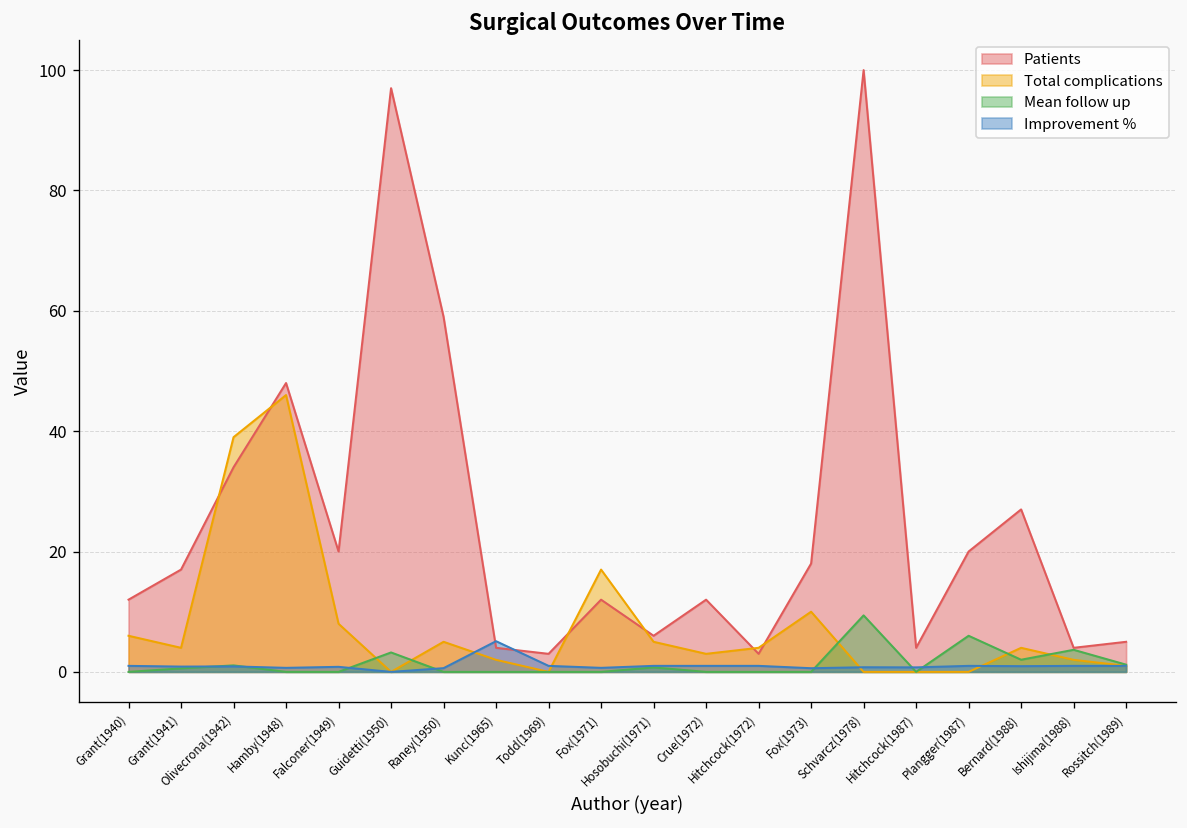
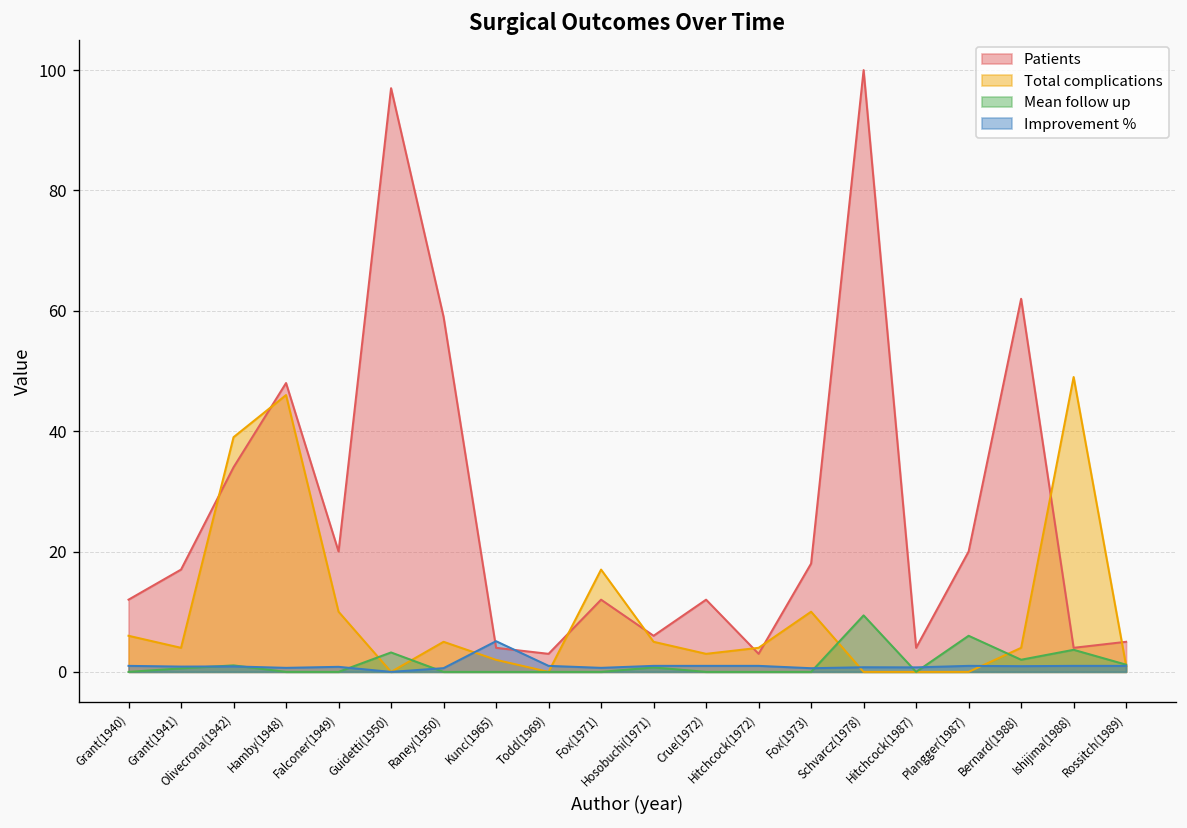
  {
    "Patients": {
      "Grant(1940)": 12,
      "Grant(1941)": 17,
      "Olivecrona(1942)": 34,
      "Hamby(1948)": 48,
      "Falconer(1949)": 20,
      "Guidetti(1950)": 97,
      "Raney(1950)": 59,
      "Kunc(1965)": 4,
      "Todd(1969)": 3,
      "Fox(1971)": 12,
      "Hosobuchi(1971)": 6,
      "Crue(1972)": 12,
      "Hitchcock(1972)": 3,
      "Fox(1973)": 18,
      "Schvarcz(1978)": 100,
      "Hitchcock(1987)": 4,
      "Plangger(1987)": 20,
-     "Bernard(1988)": 27,
+     "Bernard(1988)": 62,
      "Rossitch(1989)": 5
    },
    "Total complications": {
      "Grant(1940)": 6,
      "Grant(1941)": 4,
      "Olivecrona(1942)": 39,
      "Hamby(1948)": 46,
-     "Falconer(1949)": 8,
+     "Falconer(1949)": 10,
      "Raney(1950)": 5,
      "Kunc(1965)": 2,
      "Fox(1971)": 17,
      "Hosobuchi(1971)": 5,
      "Crue(1972)": 3,
      "Hitchcock(1972)": 4,
      "Fox(1973)": 10,
      "Schvarcz(1978)": 0,
      "Plangger(1987)": 0,
      "Bernard(1988)": 4,
-     "Ishijima(1988)": 2
+     "Ishijima(1988)": 49
    },
    "Mean follow up": {
      "Grant(1940)": 0,
      "Hamby(1948)": 0,
      "Falconer(1949)": 0,
      "Guidetti(1950)": 3,
      "Raney(1950)": 0,
      "Kunc(1965)": 0,
      "Fox(1971)": 0,
      "Crue(1972)": 0,
      "Hitchcock(1972)": 0,
      "Fox(1973)": 0,
      "Schvarcz(1978)": 9,
      "Plangger(1987)": 6,
      "Bernard(1988)": 2
    },
    "Improvement %": {
      "Grant(1940)": 1,
      "Hamby(1948)": 1,
      "Falconer(1949)": 1,
      "Raney(1950)": 1,
      "Kunc(1965)": 5,
      "Todd(1969)": 1,
      "Fox(1971)": 1,
      "Crue(1972)": 1,
      "Hitchcock(1972)": 1,
      "Fox(1973)": 1,
      "Schvarcz(1978)": 1,
      "Hitchcock(1987)": 1,
      "Plangger(1987)": 1,
      "Bernard(1988)": 1,
      "Ishijima(1988)": 1
    }
  }
